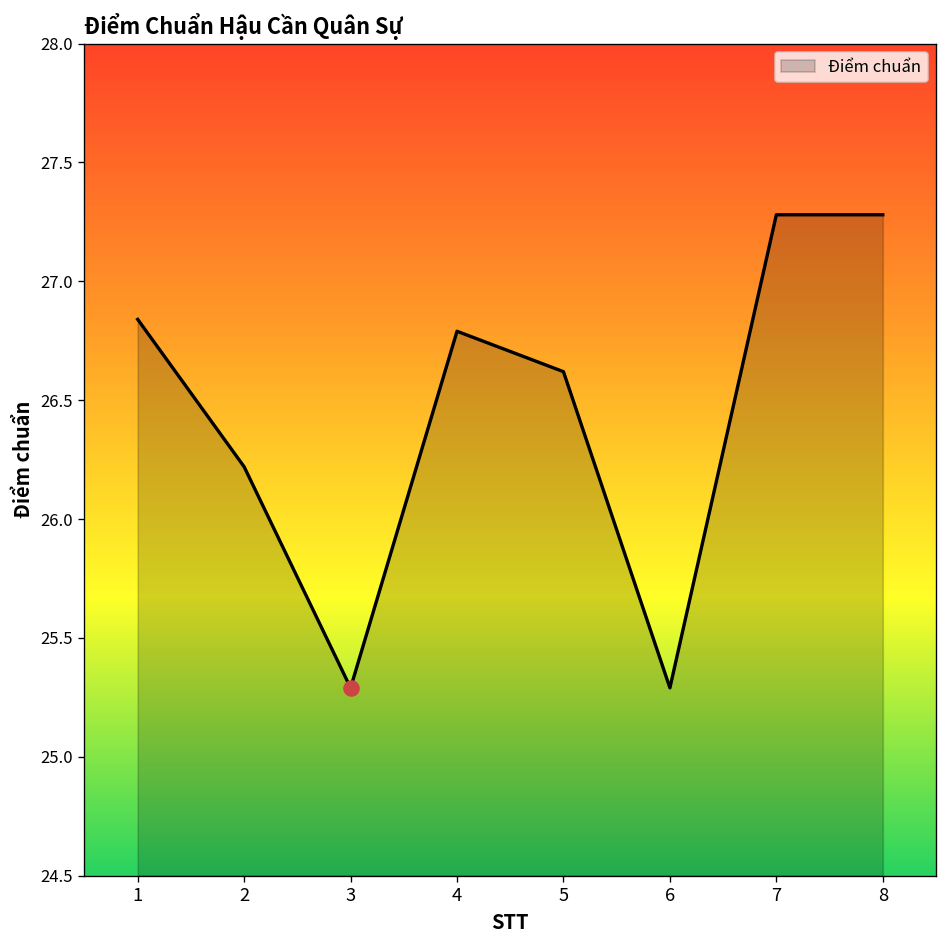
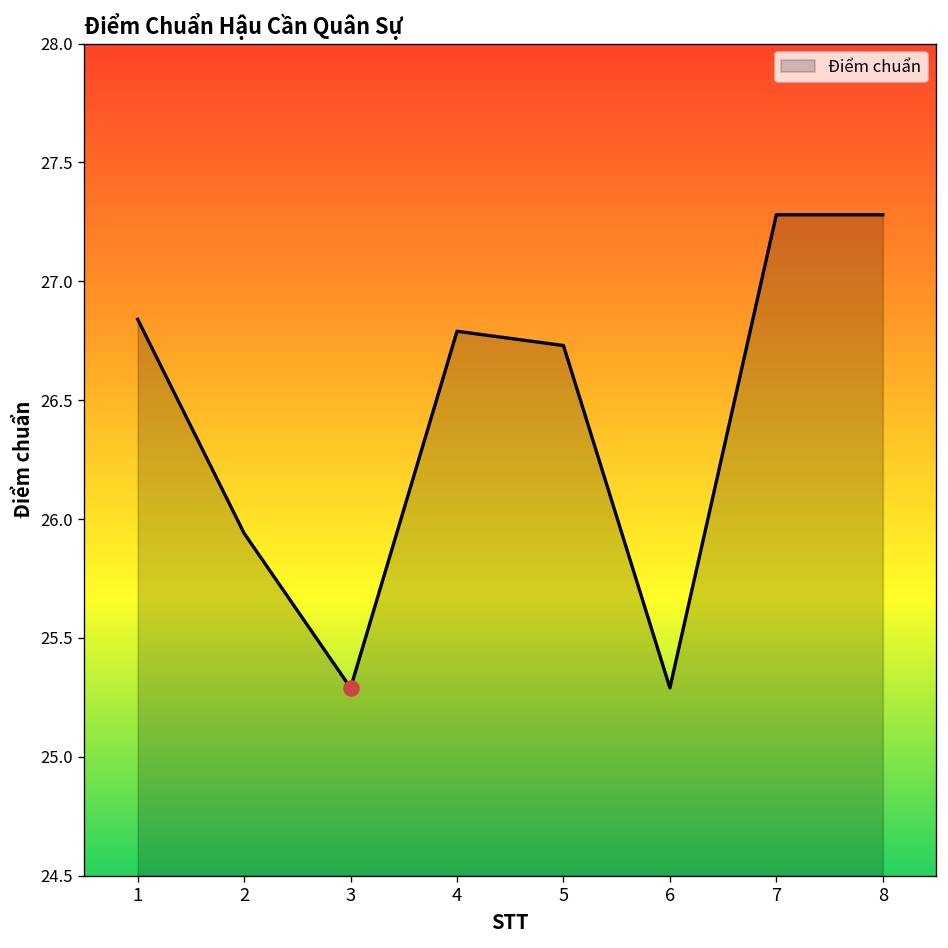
  {
    "Điểm chuẩn": {
      "1": 26.84,
-     "2": 26.22,
+     "2": 25.94,
      "4": 26.79,
-     "5": 26.62,
+     "5": 26.73,
      "6": 25.29,
      "7": 27.28,
      "8": 27.28
    }
  }
